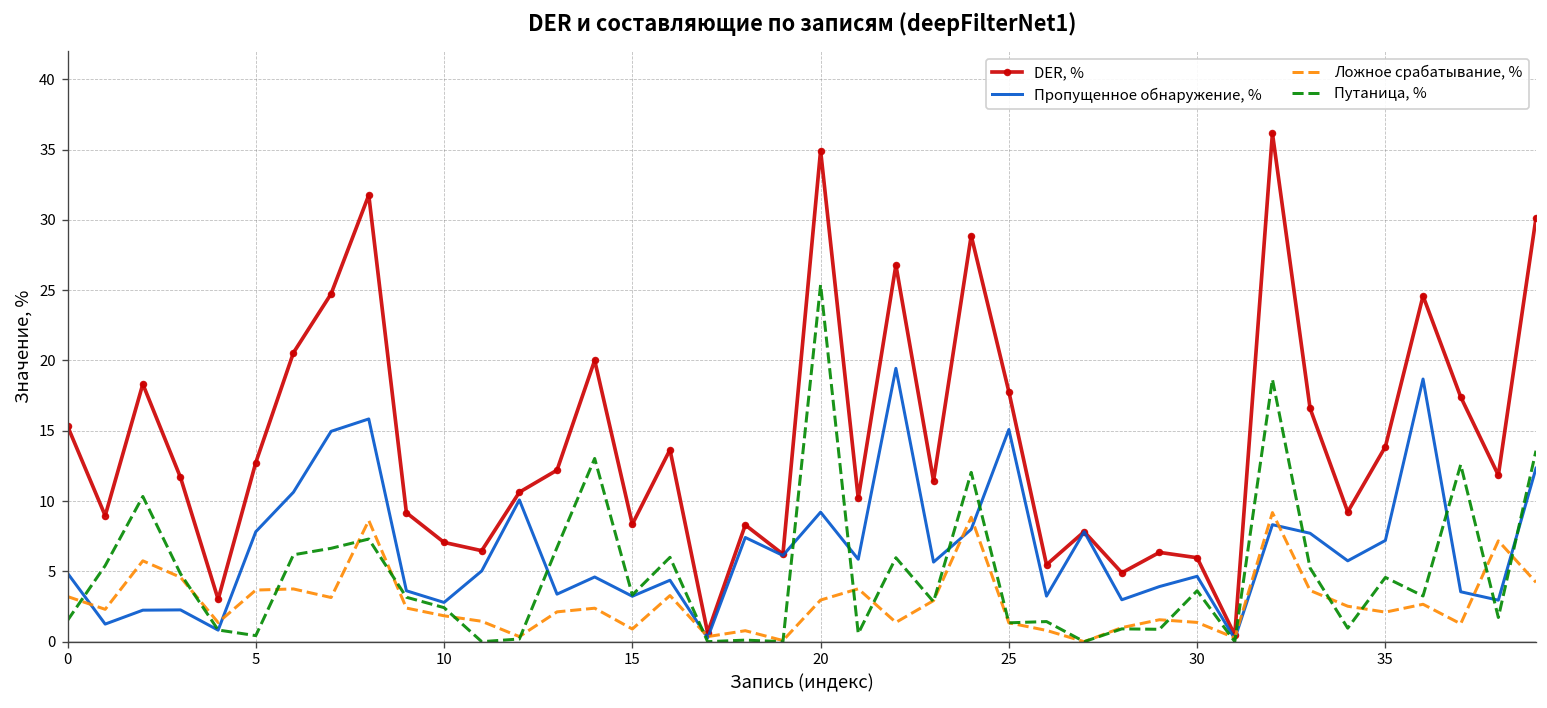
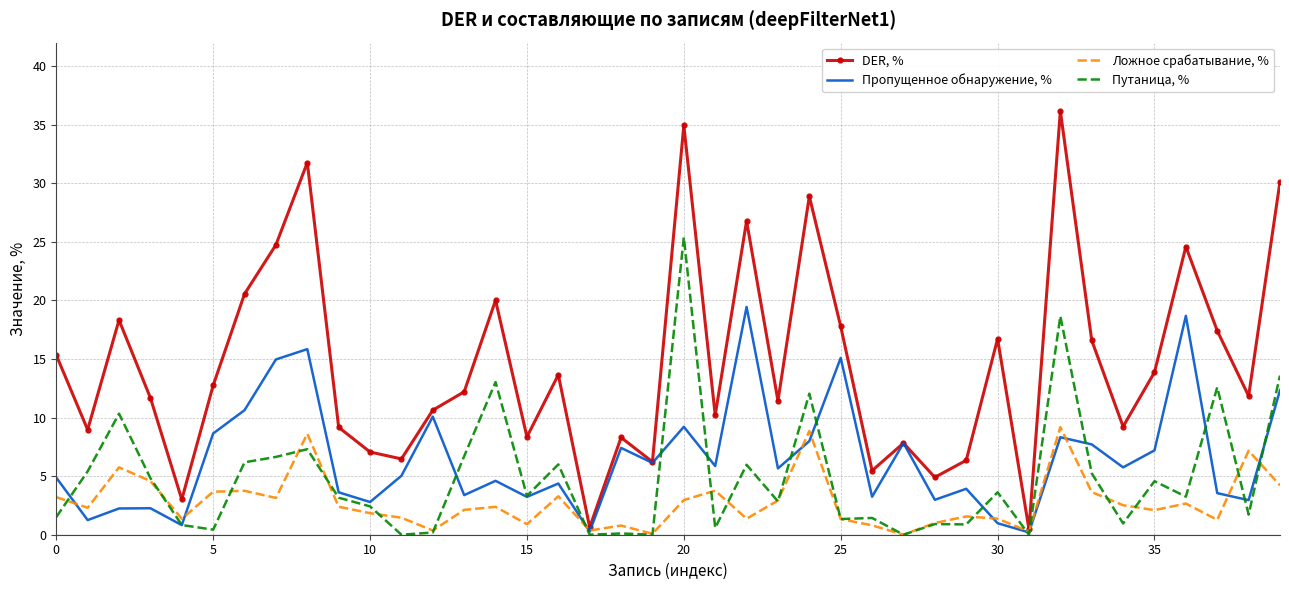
  {
    "DER, %": {
      "0": 15.3,
      "5": 12.7,
      "10": 7.1,
      "15": 8.4,
      "20": 34.9,
      "25": 17.8,
-     "30": 6.0,
+     "30": 16.7,
      "35": 13.9
    },
    "Пропущенное обнаружение, %": {
      "0": 4.9,
-     "5": 7.8,
+     "5": 8.6,
      "10": 2.8,
      "20": 9.2,
      "25": 15.1,
-     "30": 4.7,
+     "30": 1.0,
      "35": 7.2
    },
    "Ложное срабатывание, %": {
      "0": 3.2,
      "5": 3.7,
      "10": 1.8,
      "15": 0.9,
      "20": 3.0,
      "30": 1.4,
      "35": 2.1
    },
    "Путаница, %": {
      "0": 1.5,
      "5": 0.4,
      "10": 2.4,
      "20": 25.4,
      "30": 3.6,
      "35": 4.6
    }
  }
